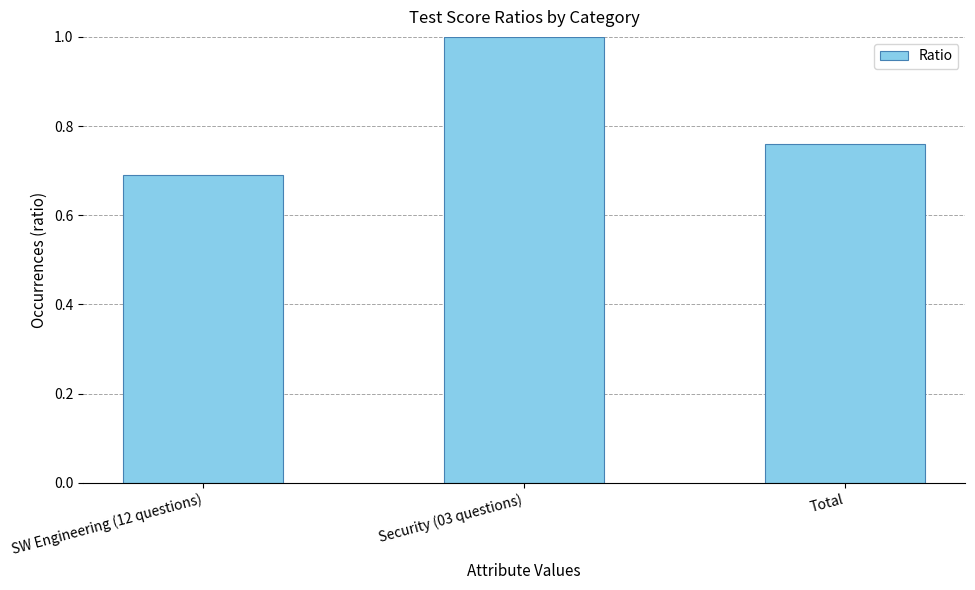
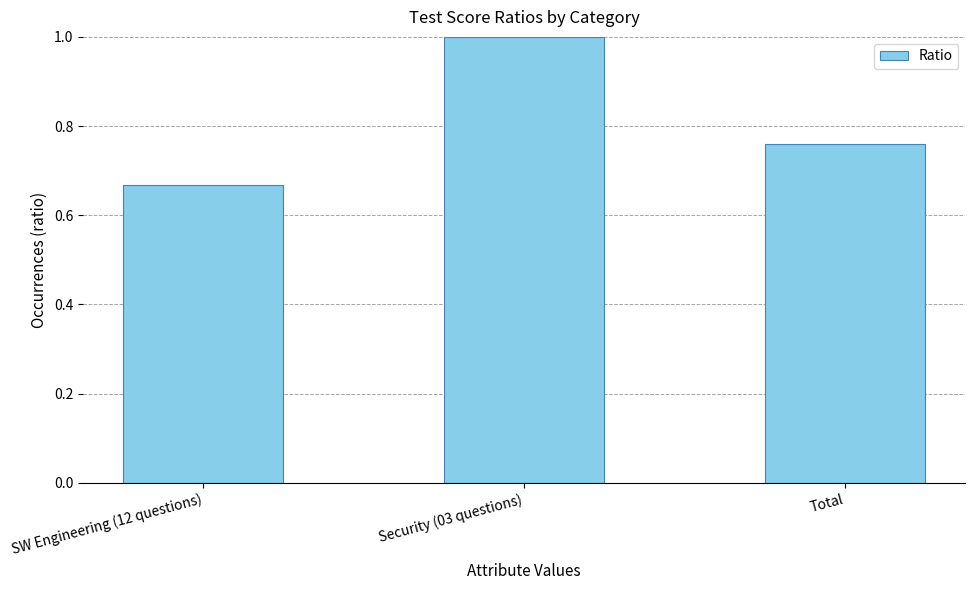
  {
-   "SW Engineering (12 questions)": 0.69,
+   "SW Engineering (12 questions)": 0.67,
    "Security (03 questions)": 1.00,
    "Total": 0.76
  }
